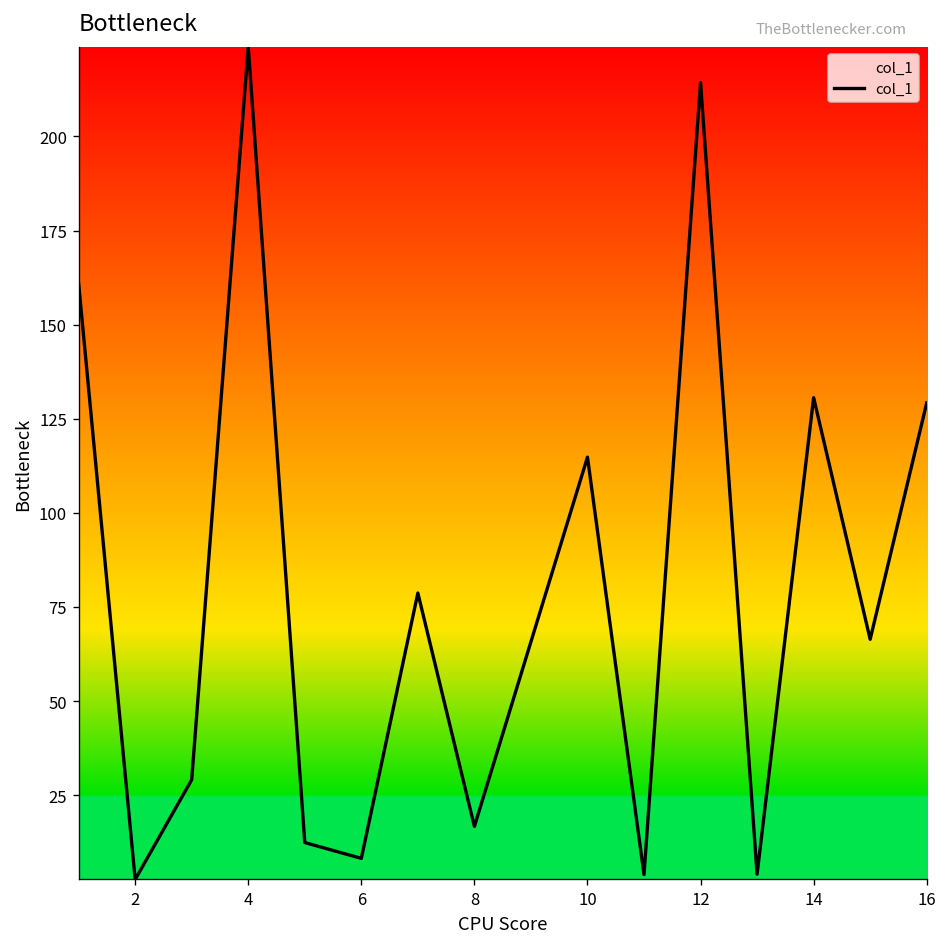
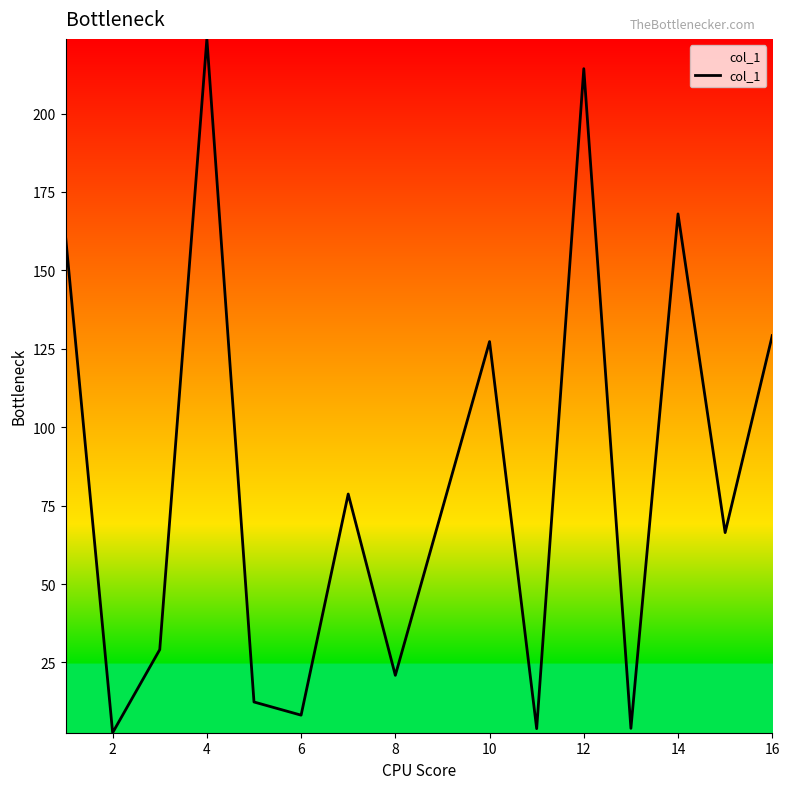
  {
    "2": 3,
    "4": 224,
    "6": 8,
-   "8": 17,
-   "10": 115,
+   "8": 21,
+   "10": 127,
    "12": 214,
-   "14": 131,
+   "14": 168,
    "16": 129
  }
